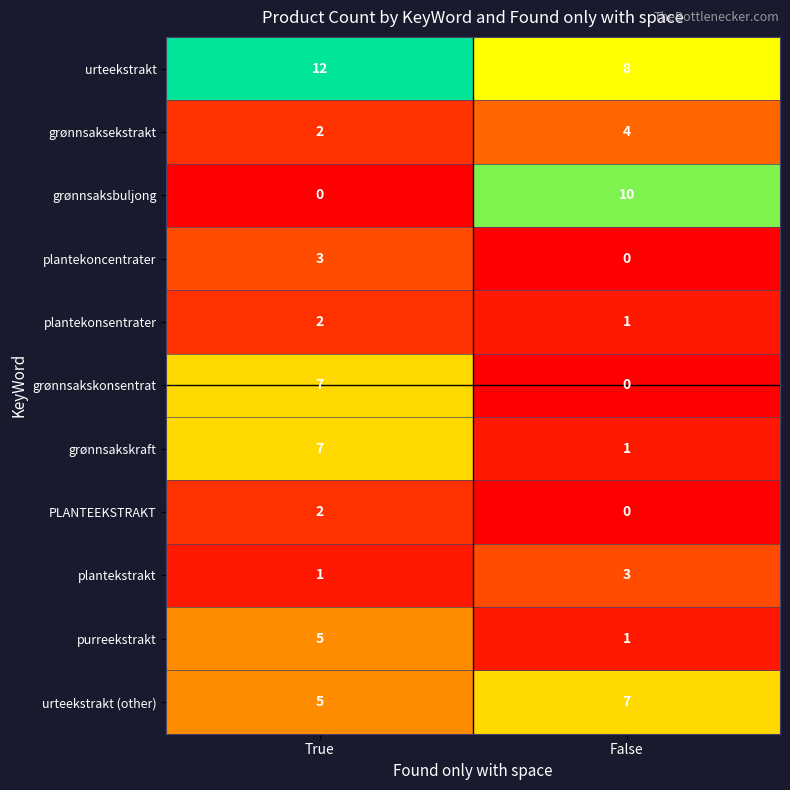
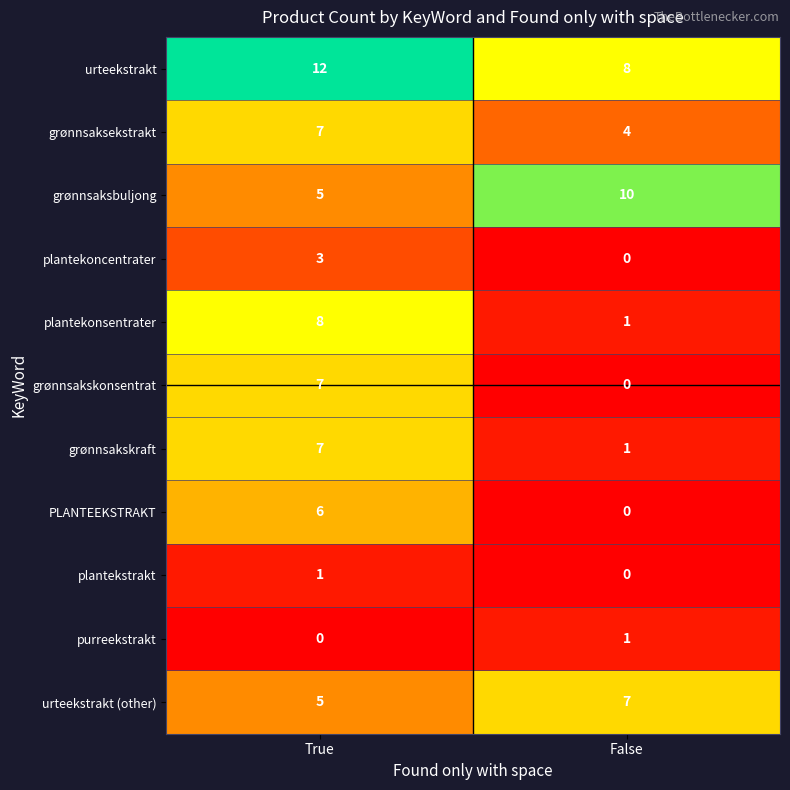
  {
    "urteekstrakt": {
      "True": 12,
      "False": 8
    },
    "grønnsaksekstrakt": {
-     "True": 2,
+     "True": 7,
      "False": 4
    },
    "grønnsaksbuljong": {
-     "True": 0,
+     "True": 5,
      "False": 10
    },
    "plantekoncentrater": {
      "True": 3,
      "False": 0
    },
    "plantekonsentrater": {
-     "True": 2,
+     "True": 8,
      "False": 1
    },
    "grønnsakskonsentrat": {
      "True": 7,
      "False": 0
    },
    "grønnsakskraft": {
      "True": 7,
      "False": 1
    },
    "PLANTEEKSTRAKT": {
-     "True": 2,
+     "True": 6,
      "False": 0
    },
    "plantekstrakt": {
      "True": 1,
-     "False": 3
+     "False": 0
    },
    "purreekstrakt": {
-     "True": 5,
+     "True": 0,
      "False": 1
    },
    "urteekstrakt (other)": {
      "True": 5,
      "False": 7
    }
  }
